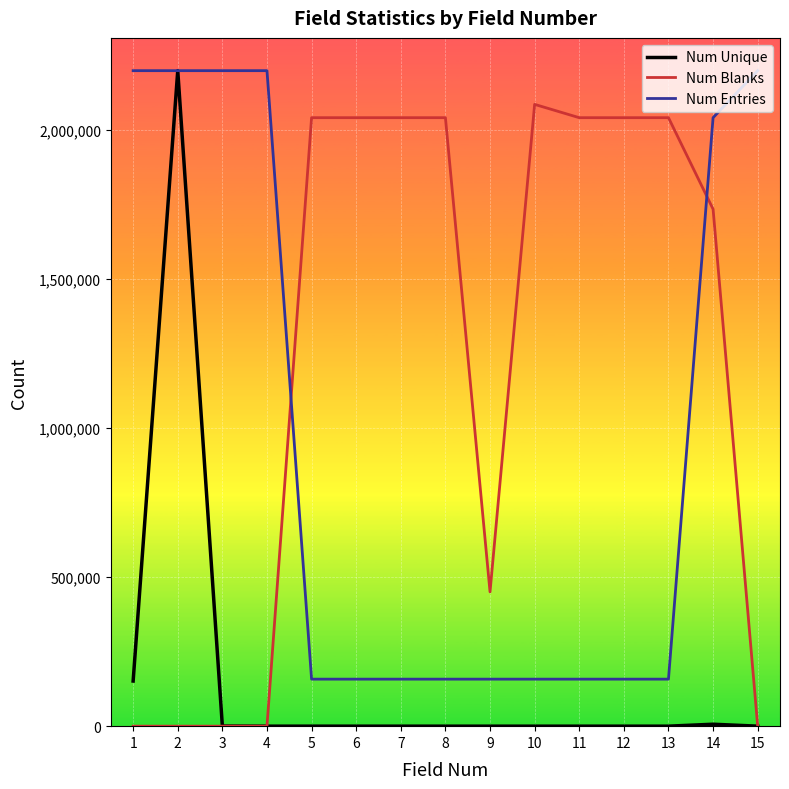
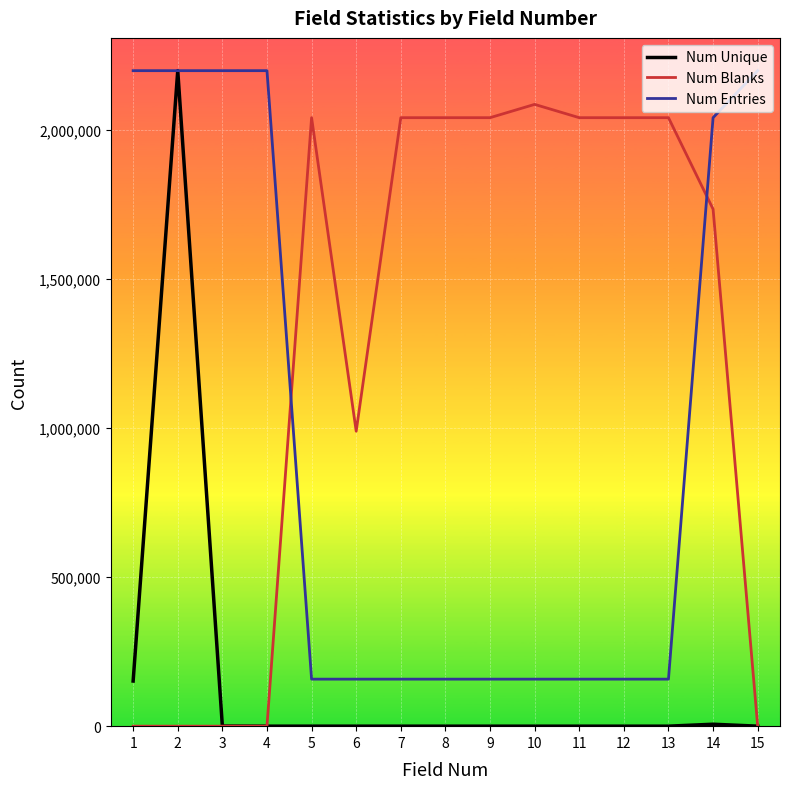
  {
    "Num Unique": {
      "1": "150,000",
      "5": "0",
      "6": "0",
      "7": "0",
      "8": "0",
      "9": "0",
      "10": "0",
      "11": "0",
      "12": "0",
      "13": "0",
      "14": "10,000"
    },
    "Num Blanks": {
      "1": "0",
      "2": "0",
      "5": "2,040,000",
-     "6": "2,040,000",
+     "6": "990,000",
      "7": "2,040,000",
      "8": "2,040,000",
-     "9": "450,000",
+     "9": "2,040,000",
      "10": "2,080,000",
      "11": "2,040,000",
      "12": "2,040,000",
      "13": "2,040,000",
      "14": "1,730,000"
    },
    "Num Entries": {
      "1": "2,200,000",
      "3": "2,200,000",
      "4": "2,200,000",
      "5": "160,000",
      "6": "160,000",
      "7": "160,000",
      "8": "160,000",
      "9": "160,000",
      "10": "160,000",
      "11": "160,000",
      "12": "160,000",
      "13": "160,000",
      "14": "2,040,000"
    }
  }
